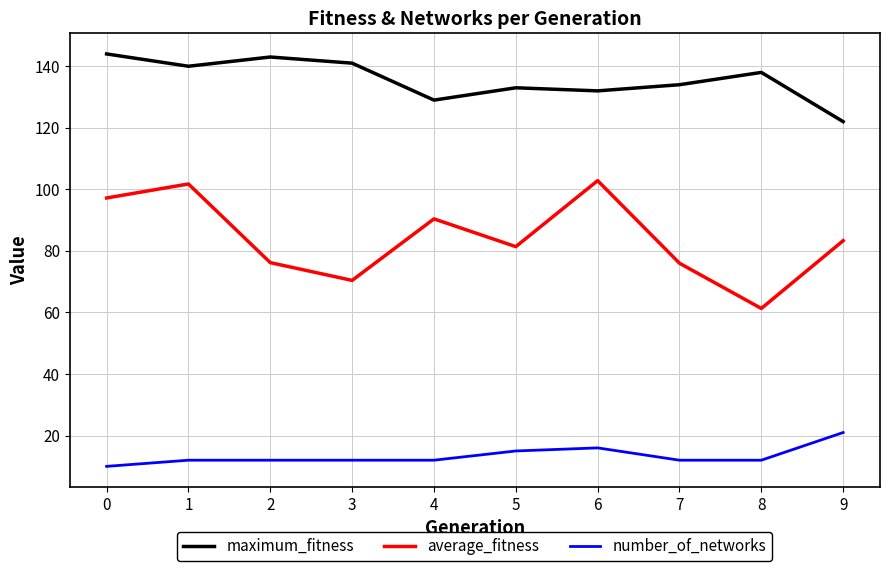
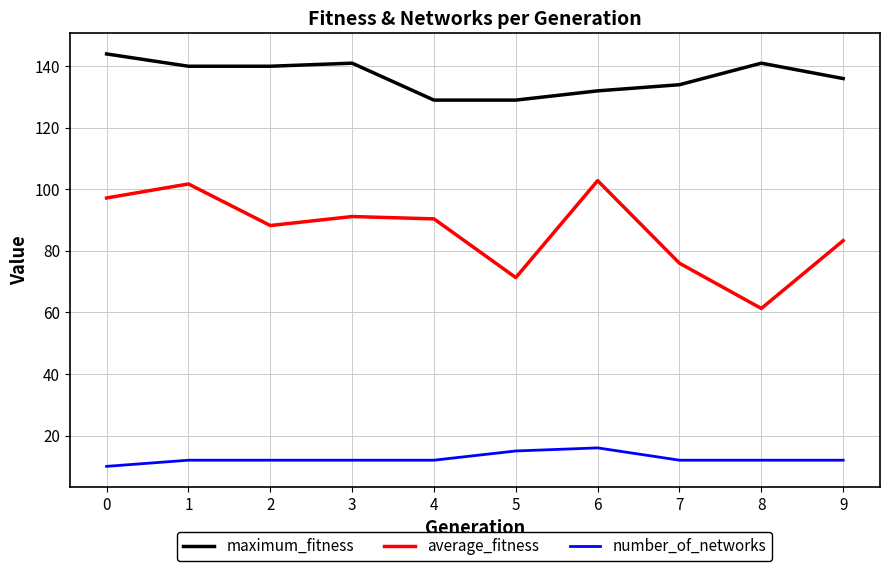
  {
    "maximum_fitness": {
      "0": 144,
      "1": 140,
-     "2": 143,
+     "2": 140,
      "3": 141,
      "4": 129,
-     "5": 133,
+     "5": 129,
      "6": 132,
      "7": 134,
-     "8": 138,
-     "9": 122
+     "8": 141,
+     "9": 136
    },
    "average_fitness": {
      "0": 97,
      "1": 102,
-     "2": 76,
-     "3": 70,
+     "2": 88,
+     "3": 91,
      "4": 90,
-     "5": 81,
+     "5": 71,
      "6": 103,
      "7": 76,
      "8": 61,
      "9": 83
    },
    "number_of_networks": {
      "0": 10,
      "1": 12,
      "2": 12,
      "3": 12,
      "4": 12,
      "5": 15,
      "6": 16,
      "7": 12,
      "8": 12,
-     "9": 21
+     "9": 12
    }
  }
